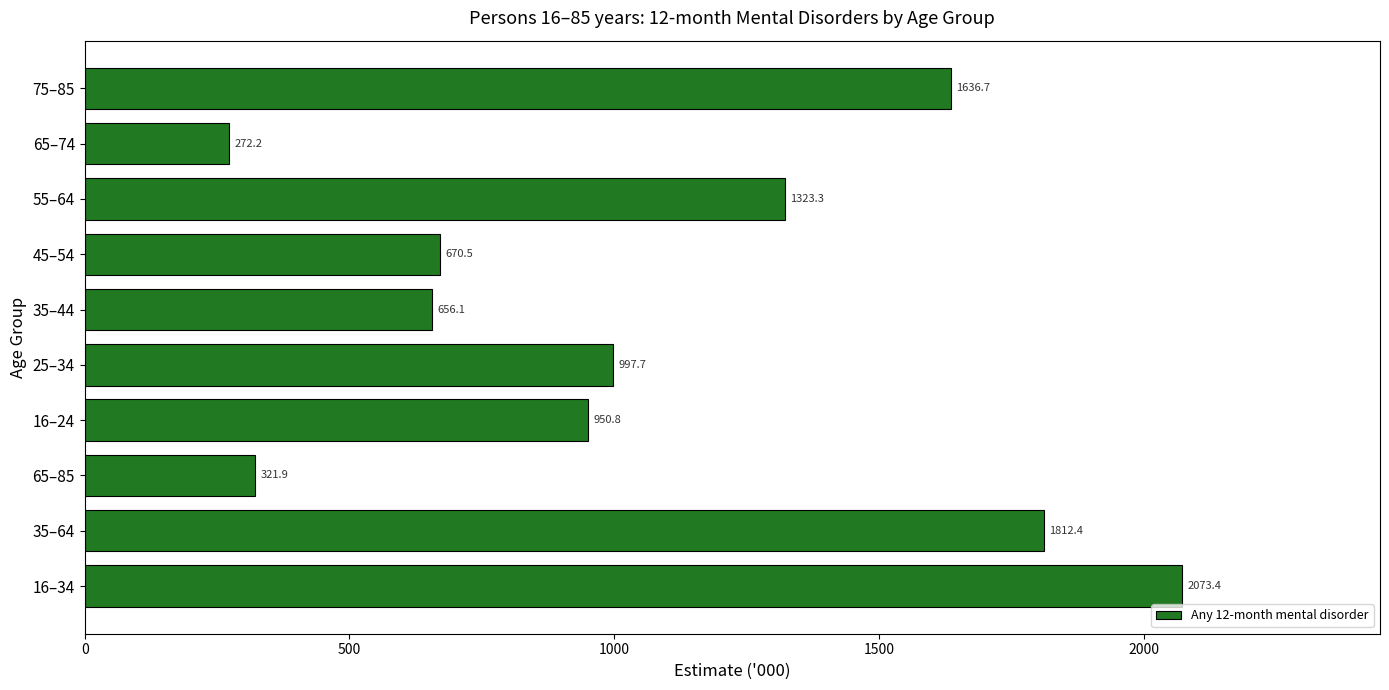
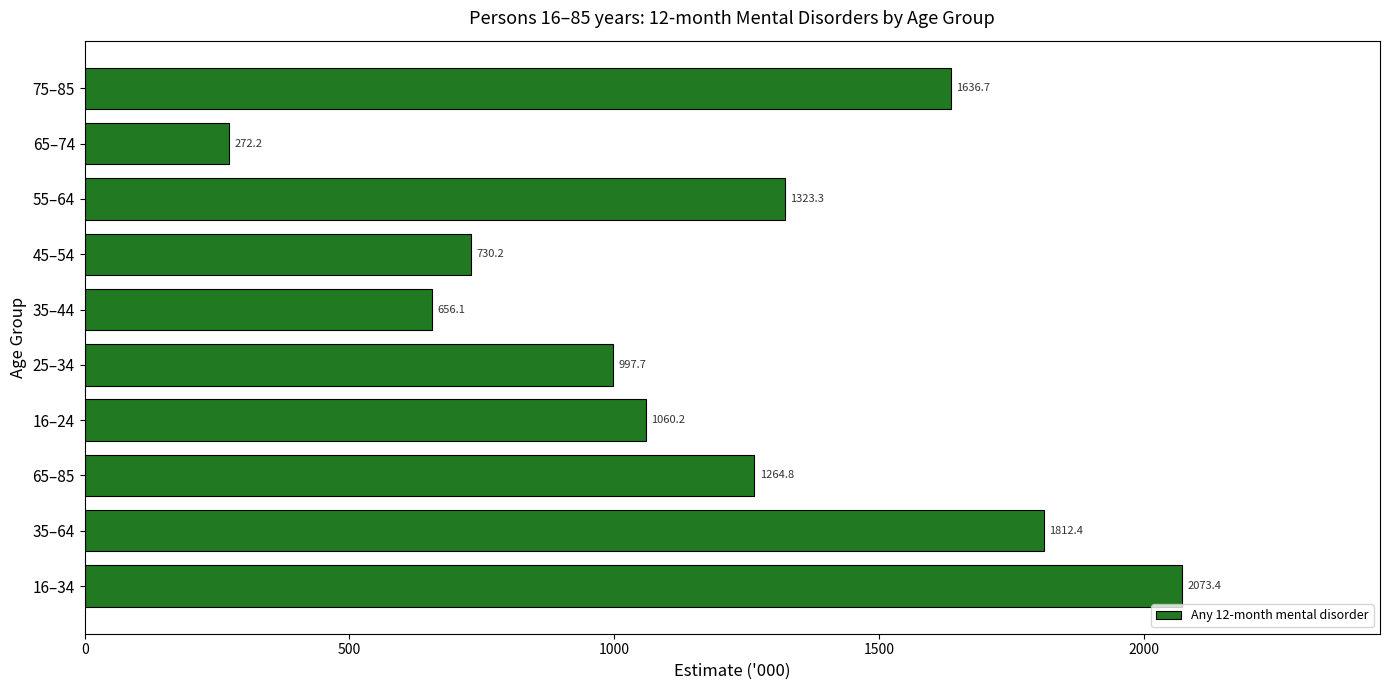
  {
    "75–85": 1636.7,
    "65–74": 272.2,
    "55–64": 1323.3,
-   "45–54": 670.5,
+   "45–54": 730.2,
    "35–44": 656.1,
    "25–34": 997.7,
-   "16–24": 950.8,
-   "65–85": 321.9,
+   "16–24": 1060.2,
+   "65–85": 1264.8,
    "35–64": 1812.4,
    "16–34": 2073.4
  }
